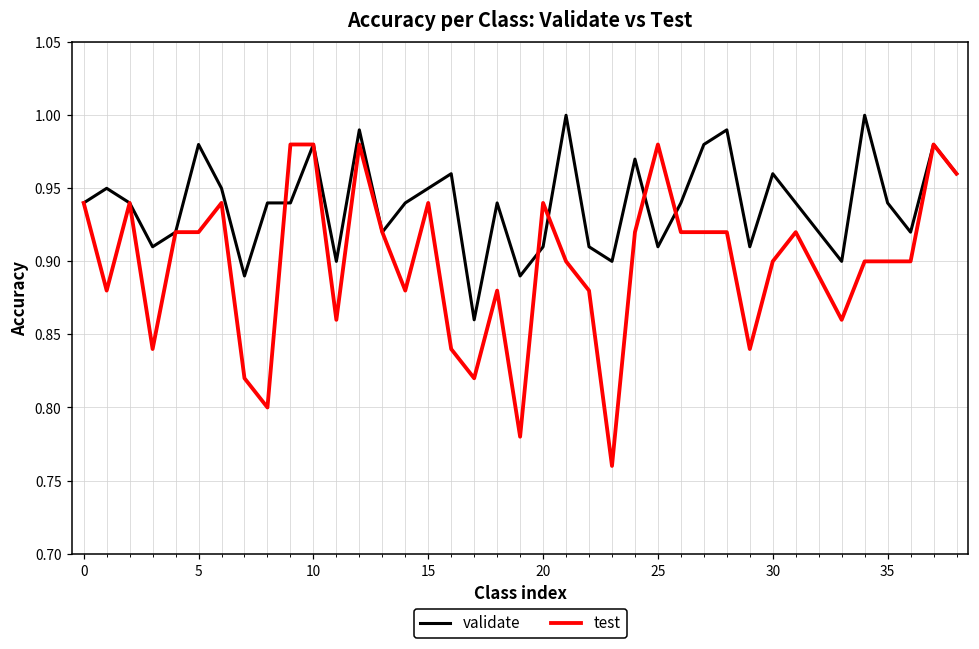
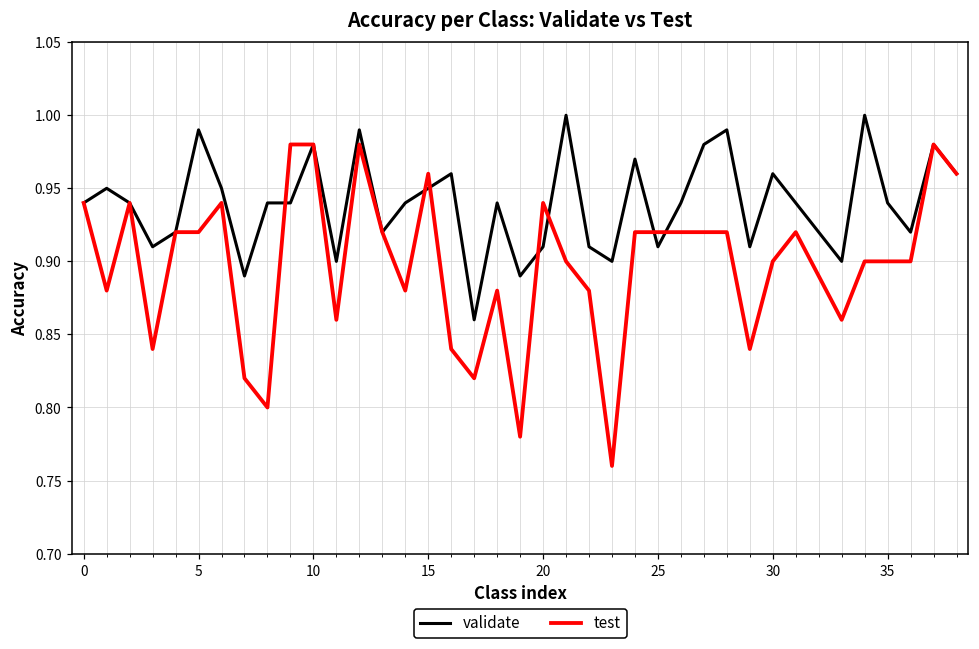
  {
    "validate": {
-     "5": 0.98,
+     "5": 0.99,
      "15": 0.95,
      "20": 0.91,
      "25": 0.91,
      "30": 0.96,
      "35": 0.94
    },
    "test": {
      "5": 0.92,
-     "15": 0.94,
+     "15": 0.96,
      "20": 0.94,
-     "25": 0.98,
+     "25": 0.92,
      "30": 0.90,
      "35": 0.90
    }
  }
